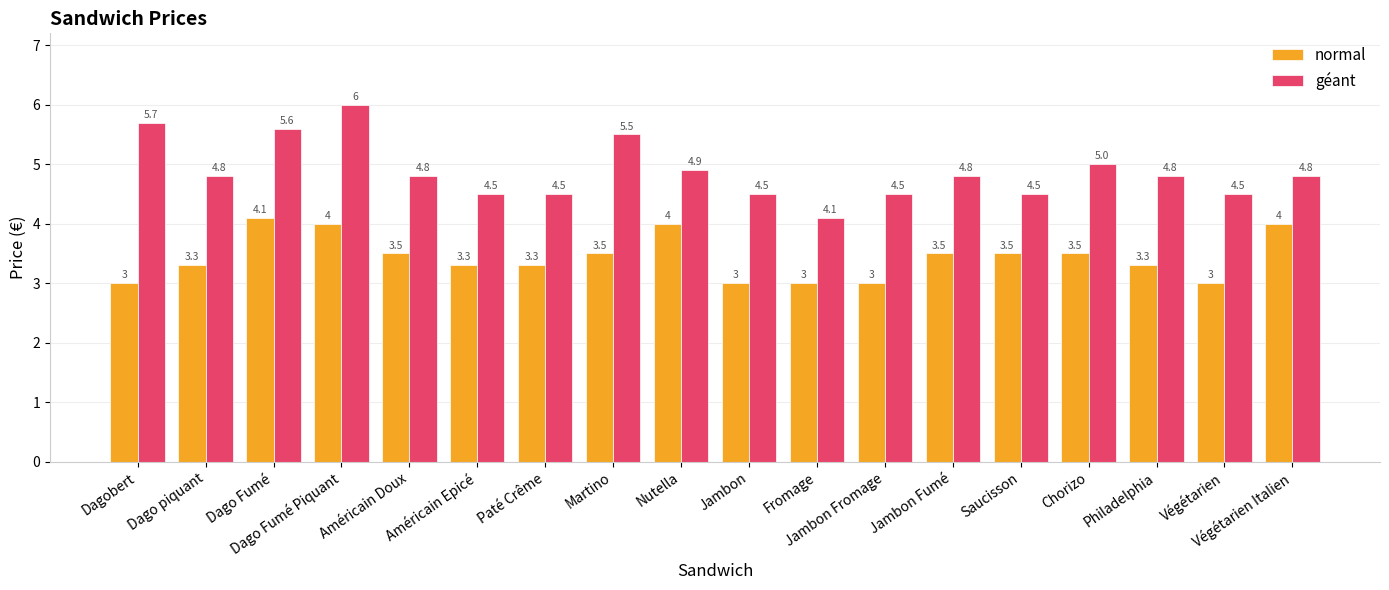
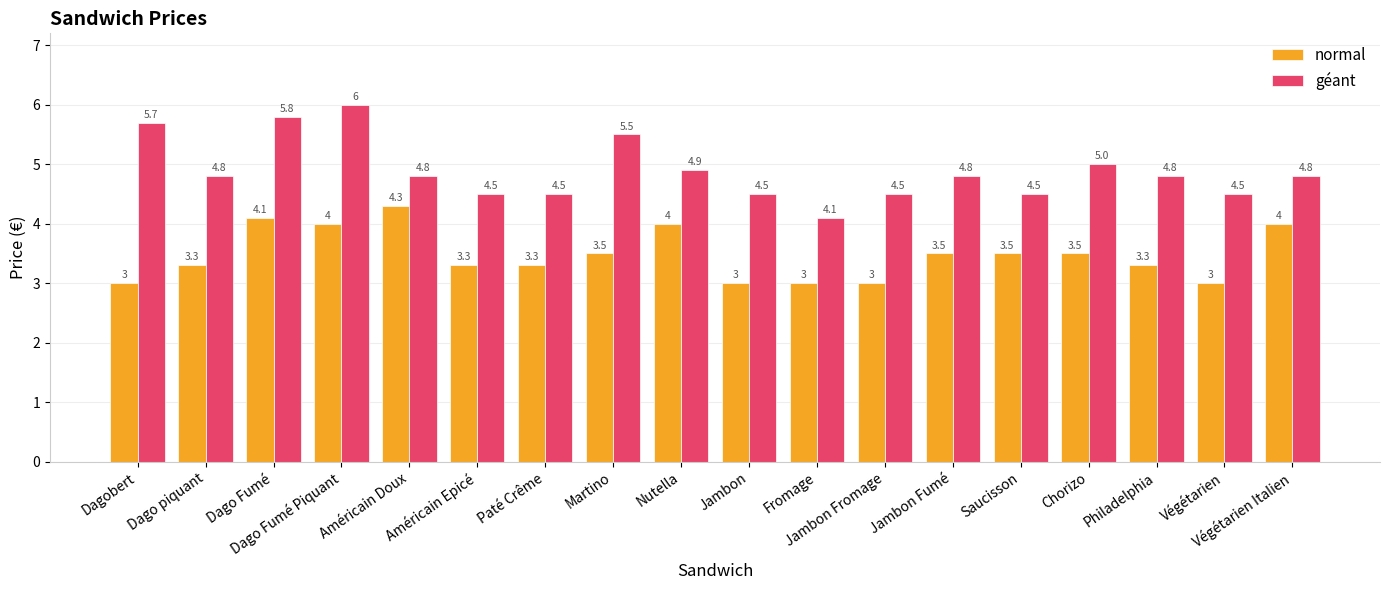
  {
    "normal": {
      "Dagobert": 3,
      "Dago piquant": 3.3,
      "Dago Fumé": 4.1,
      "Dago Fumé Piquant": 4,
-     "Américain Doux": 3.5,
+     "Américain Doux": 4.3,
      "Américain Epicé": 3.3,
      "Paté Crême": 3.3,
      "Martino": 3.5,
      "Nutella": 4,
      "Jambon": 3,
      "Fromage": 3,
      "Jambon Fromage": 3,
      "Jambon Fumé": 3.5,
      "Saucisson": 3.5,
      "Chorizo": 3.5,
      "Philadelphia": 3.3,
      "Végétarien": 3,
      "Végétarien Italien": 4
    },
    "géant": {
      "Dagobert": 5.7,
      "Dago piquant": 4.8,
-     "Dago Fumé": 5.6,
+     "Dago Fumé": 5.8,
      "Dago Fumé Piquant": 6,
      "Américain Doux": 4.8,
      "Américain Epicé": 4.5,
      "Paté Crême": 4.5,
      "Martino": 5.5,
      "Nutella": 4.9,
      "Jambon": 4.5,
      "Fromage": 4.1,
      "Jambon Fromage": 4.5,
      "Jambon Fumé": 4.8,
      "Saucisson": 4.5,
      "Chorizo": 5.0,
      "Philadelphia": 4.8,
      "Végétarien": 4.5,
      "Végétarien Italien": 4.8
    }
  }
